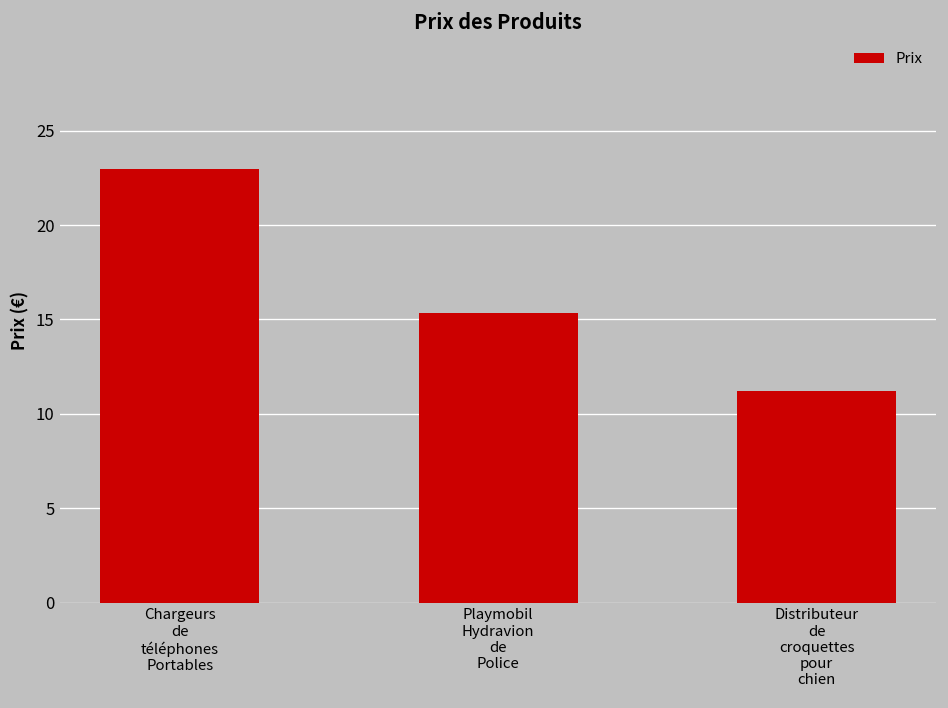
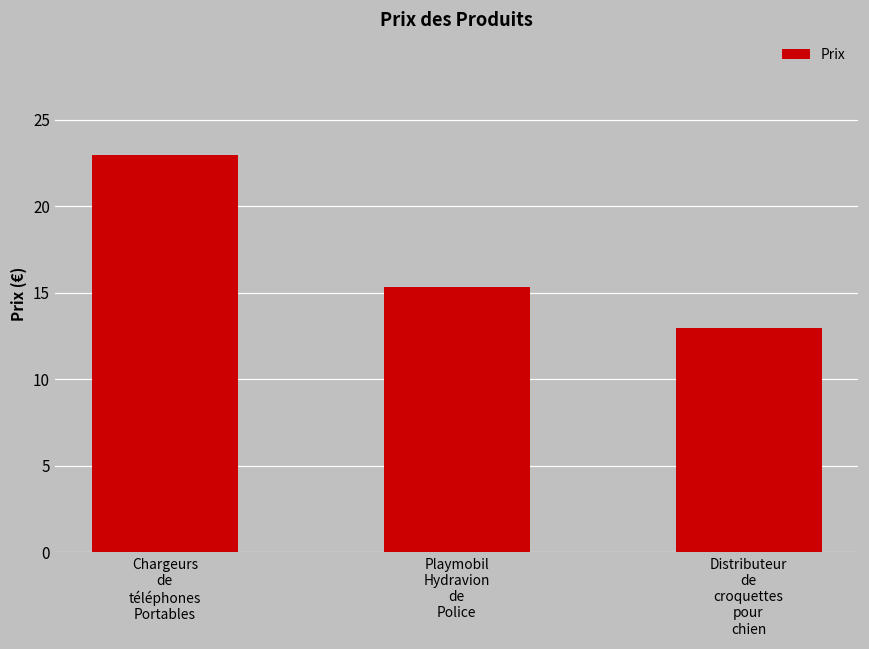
  {
    "Chargeurs de téléphones Portables": 23.0,
    "Playmobil Hydravion de Police": 15.4,
-   "Distributeur de croquettes pour chien": 11.2
+   "Distributeur de croquettes pour chien": 13.0
  }
